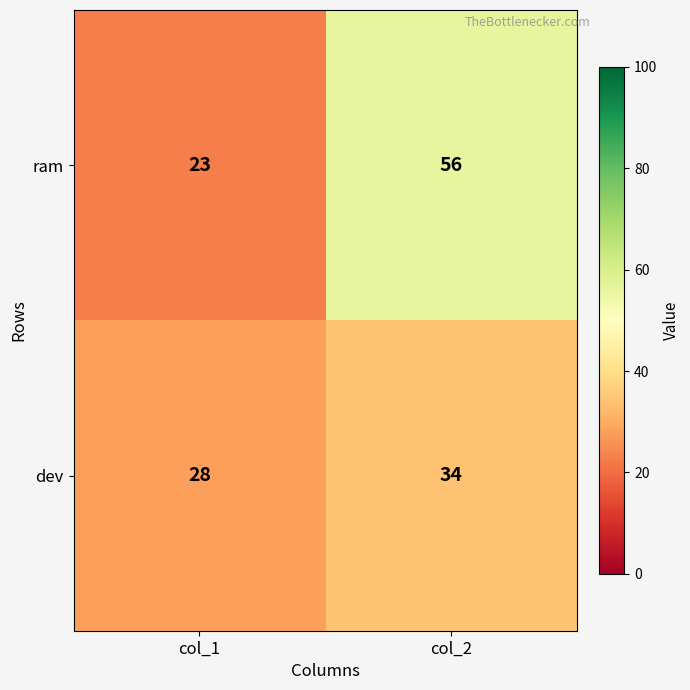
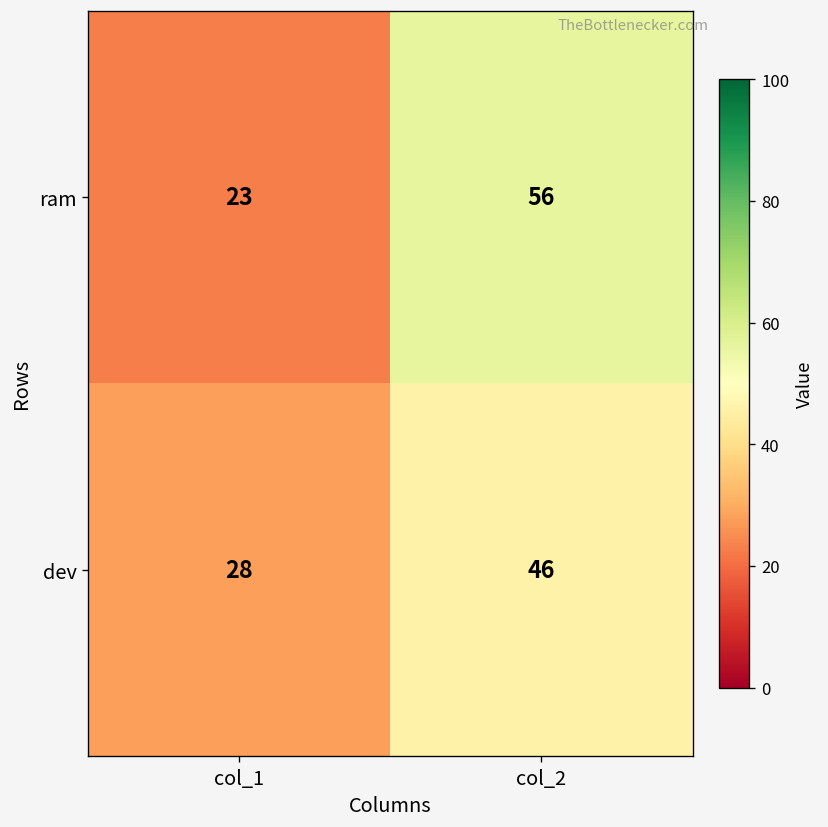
  {
    "ram": {
      "col_1": 23,
      "col_2": 56
    },
    "dev": {
      "col_1": 28,
-     "col_2": 34
+     "col_2": 46
    }
  }
